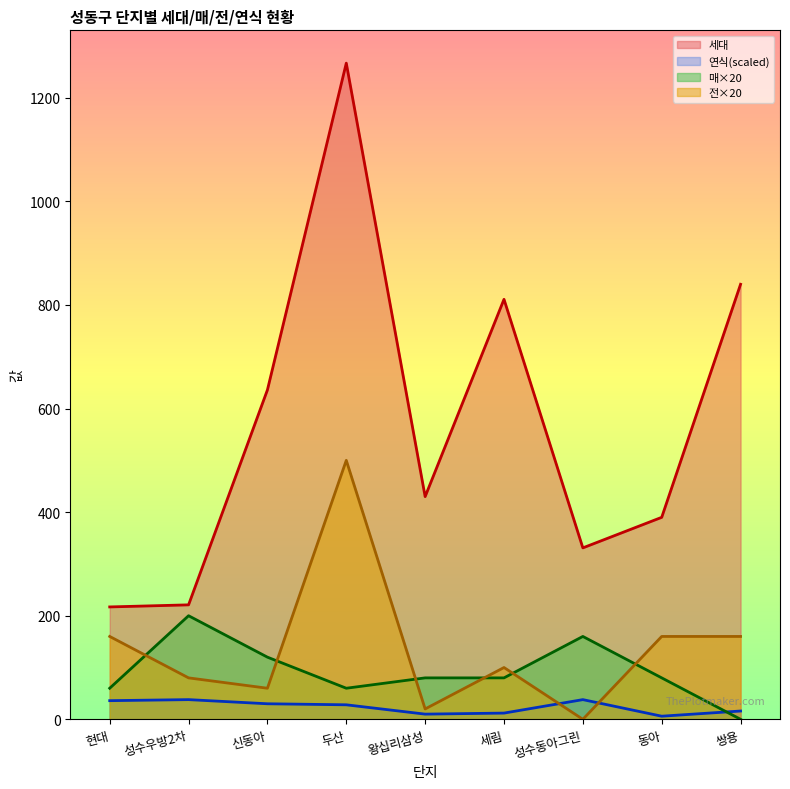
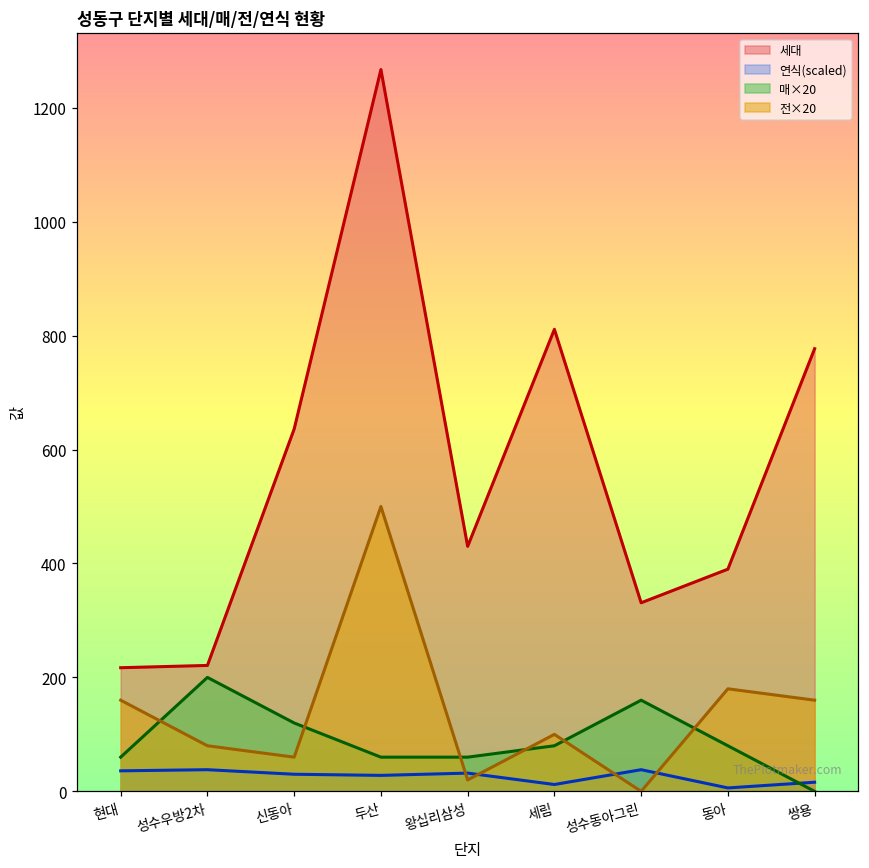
  {
    "세대": {
      "현대": 220,
      "성수우방2차": 220,
      "신동아": 640,
      "두산": 1270,
      "왕십리삼성": 430,
      "세림": 810,
      "성수동아그린": 330,
      "동아": 390,
-     "쌍용": 840
+     "쌍용": 780
    },
    "연식(scaled)": {
      "현대": 40,
      "성수우방2차": 40,
      "신동아": 30,
      "두산": 30,
-     "왕십리삼성": 10,
+     "왕십리삼성": 30,
      "세림": 10,
      "성수동아그린": 40,
      "동아": 10,
      "쌍용": 20
    },
    "매×20": {
      "현대": 60,
      "성수우방2차": 200,
      "신동아": 120,
      "두산": 60,
-     "왕십리삼성": 80,
+     "왕십리삼성": 60,
      "세림": 80,
      "성수동아그린": 160,
      "동아": 80,
      "쌍용": 0
    },
    "전×20": {
      "현대": 160,
      "성수우방2차": 80,
      "신동아": 60,
      "두산": 500,
      "왕십리삼성": 20,
      "세림": 100,
      "성수동아그린": 0,
-     "동아": 160,
+     "동아": 180,
      "쌍용": 160
    }
  }
